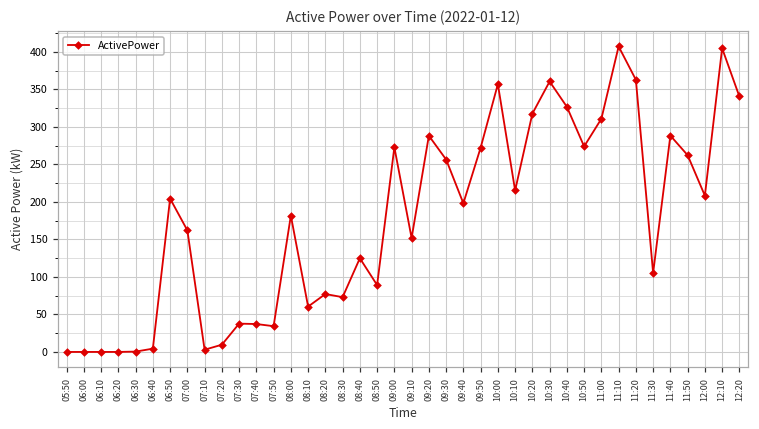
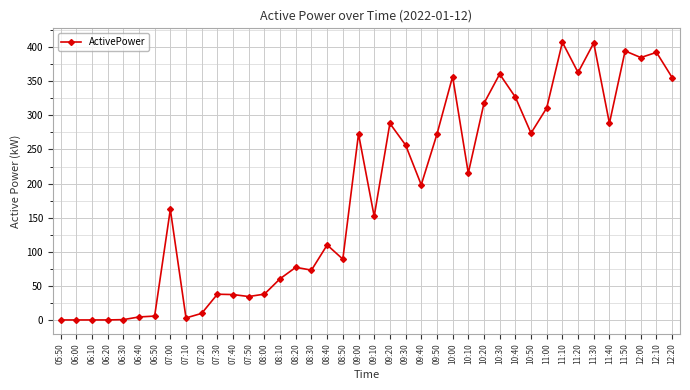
  {
    "05:50": 0,
    "06:00": 0,
    "06:10": 0,
    "06:20": 0,
    "06:30": 0,
    "06:40": 0,
-   "06:50": 200,
+   "06:50": 10,
    "07:00": 160,
    "07:10": 0,
    "07:20": 10,
    "07:30": 40,
    "07:40": 40,
    "07:50": 30,
-   "08:00": 180,
+   "08:00": 40,
    "08:10": 60,
    "08:20": 80,
    "08:30": 70,
-   "08:40": 120,
+   "08:40": 110,
    "08:50": 90,
    "09:00": 270,
    "09:10": 150,
    "09:20": 290,
    "09:30": 260,
    "09:40": 200,
    "09:50": 270,
    "10:00": 360,
    "10:10": 220,
    "10:20": 320,
    "10:30": 360,
    "10:40": 330,
    "10:50": 270,
    "11:00": 310,
    "11:10": 410,
    "11:20": 360,
-   "11:30": 110,
+   "11:30": 410,
    "11:40": 290,
-   "11:50": 260,
-   "12:00": 210,
-   "12:10": 400,
-   "12:20": 340
+   "11:50": 390,
+   "12:00": 380,
+   "12:10": 390,
+   "12:20": 360
  }
